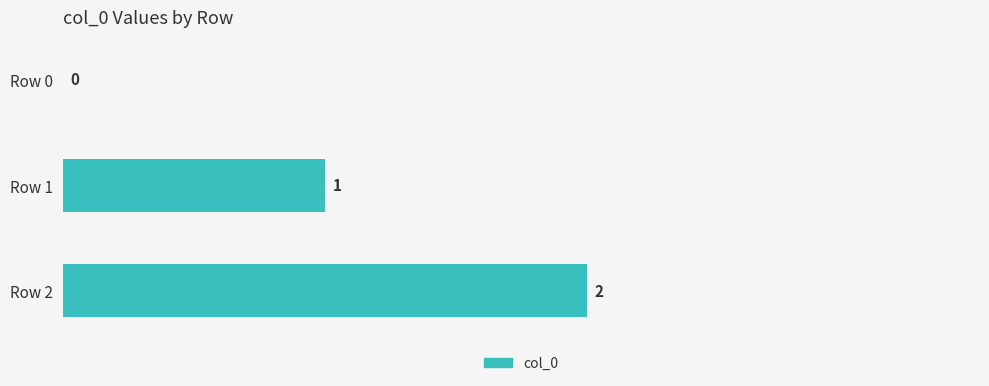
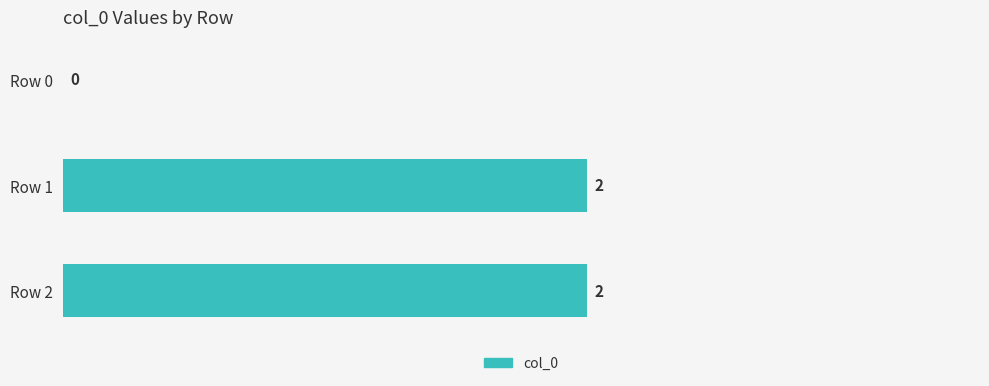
  {
    "Row 0": 0,
-   "Row 1": 1,
+   "Row 1": 2,
    "Row 2": 2
  }
